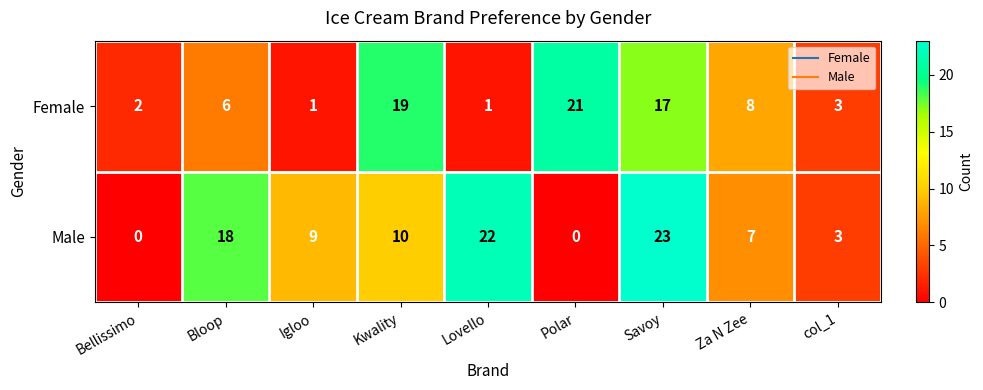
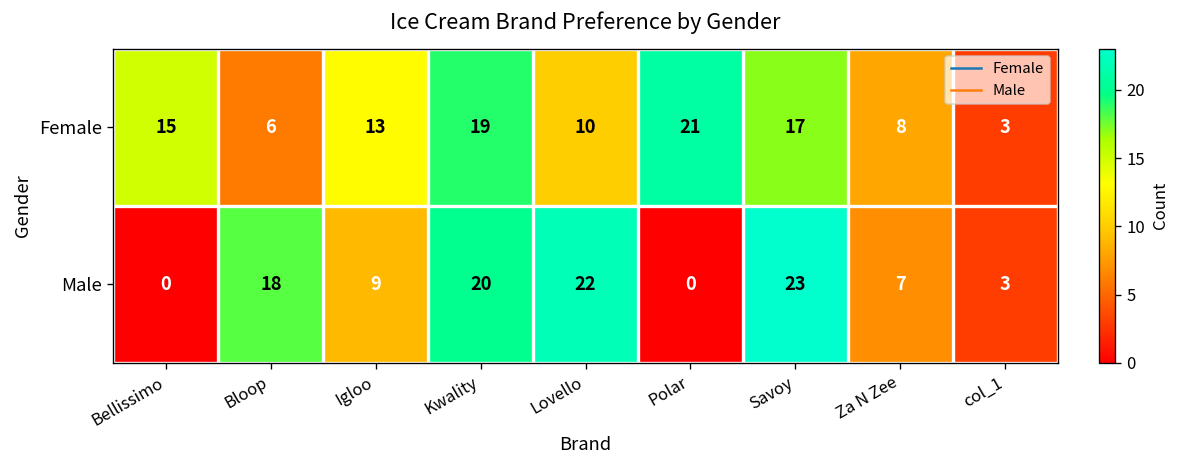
  {
    "Female": {
-     "Bellissimo": 2,
+     "Bellissimo": 15,
      "Bloop": 6,
-     "Igloo": 1,
+     "Igloo": 13,
      "Kwality": 19,
-     "Lovello": 1,
+     "Lovello": 10,
      "Polar": 21,
      "Savoy": 17,
      "Za N Zee": 8,
      "col_1": 3
    },
    "Male": {
      "Bellissimo": 0,
      "Bloop": 18,
      "Igloo": 9,
-     "Kwality": 10,
+     "Kwality": 20,
      "Lovello": 22,
      "Polar": 0,
      "Savoy": 23,
      "Za N Zee": 7,
      "col_1": 3
    }
  }
